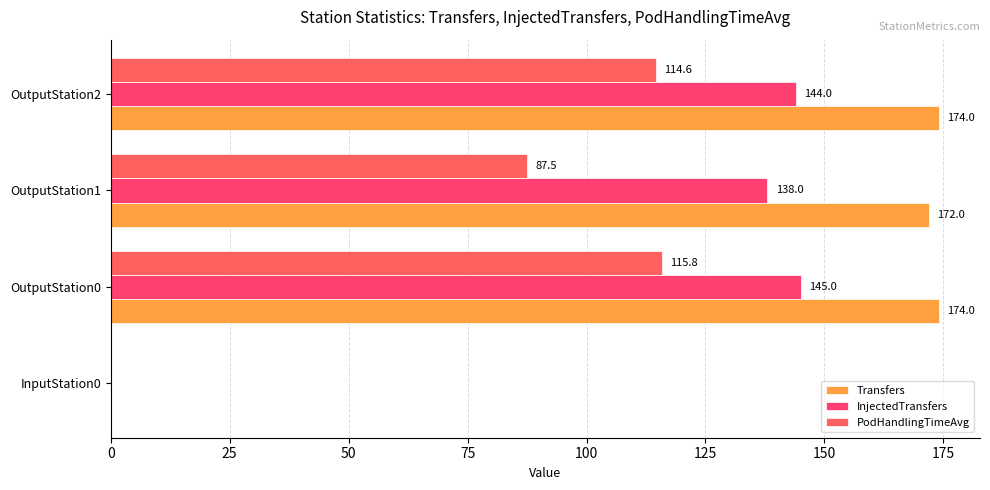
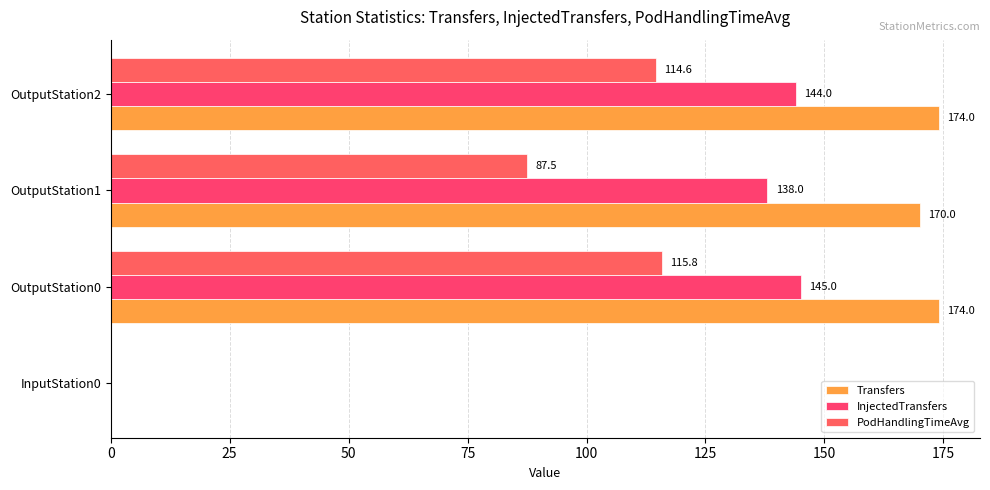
  {
    "Transfers": {
      "OutputStation2": 174.0,
-     "OutputStation1": 172.0,
+     "OutputStation1": 170.0,
      "OutputStation0": 174.0
    }
  }
